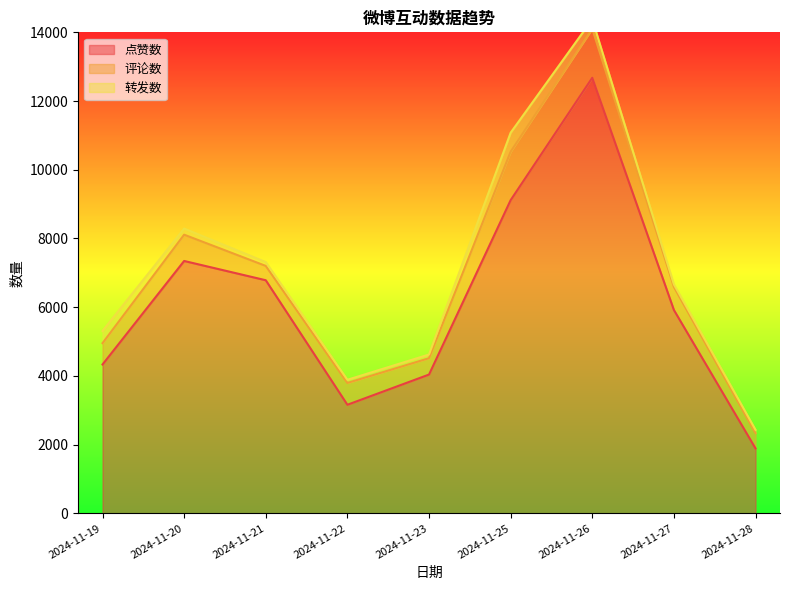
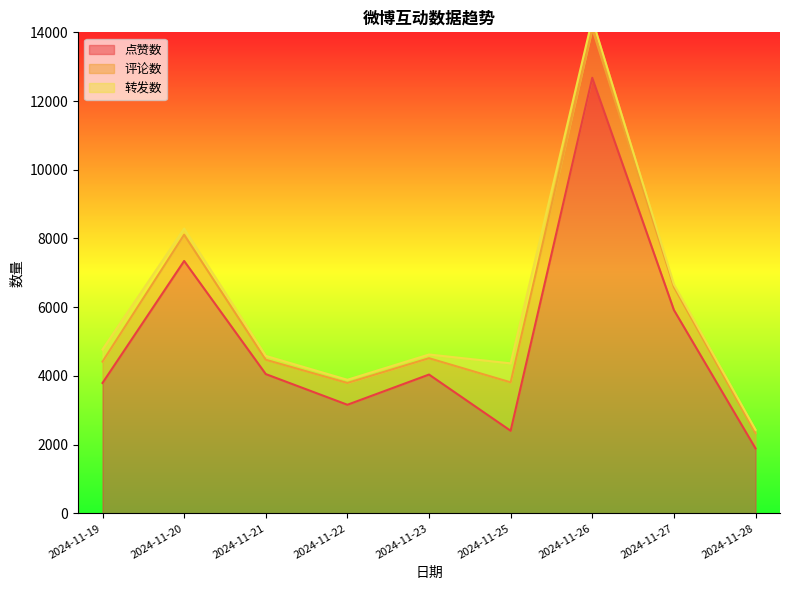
  {
    "点赞数": {
-     "2024-11-19": 4300,
+     "2024-11-19": 3800,
      "2024-11-20": 7300,
-     "2024-11-21": 6800,
+     "2024-11-21": 4100,
      "2024-11-22": 3200,
      "2024-11-23": 4000,
-     "2024-11-25": 9100,
+     "2024-11-25": 2400,
      "2024-11-26": 12700,
      "2024-11-27": 5900,
      "2024-11-28": 1900
    }
  }
